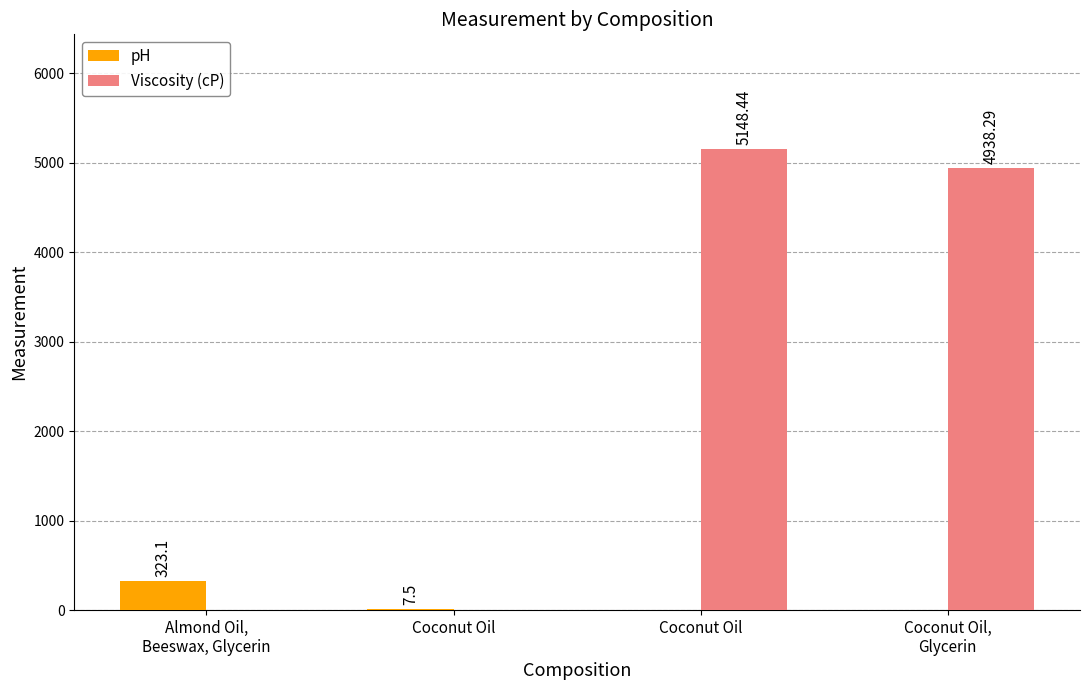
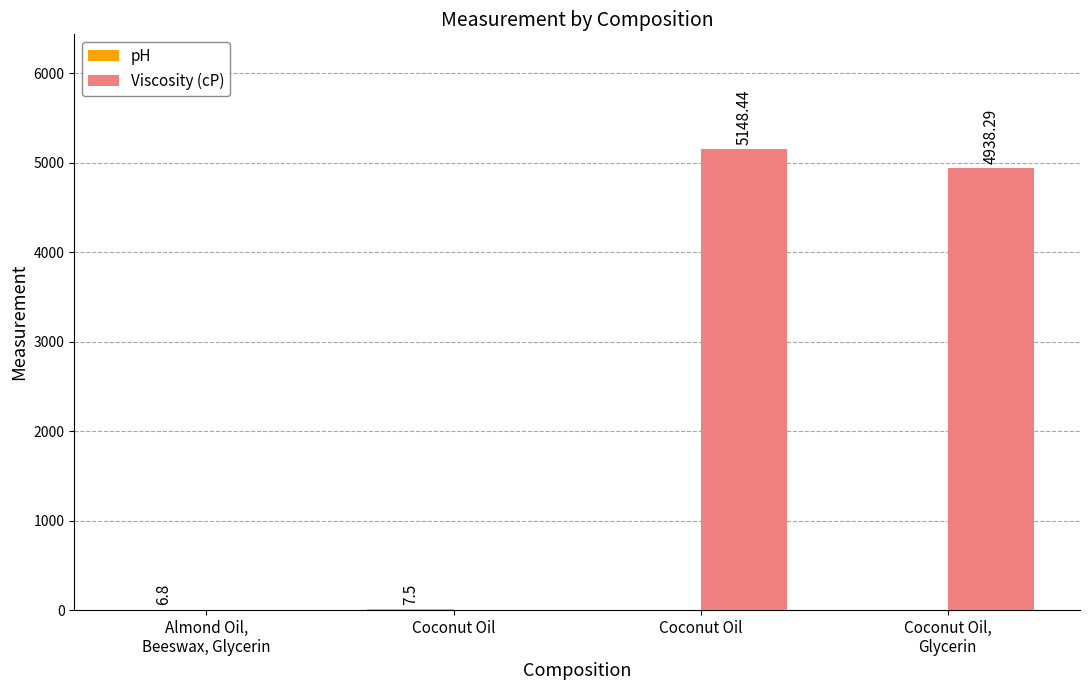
  {
    "pH": {
-     "Almond Oil, Beeswax, Glycerin": 323.1
+     "Almond Oil, Beeswax, Glycerin": 6.8
    },
    "Viscosity (cP)": {
      "Coconut Oil, Glycerin": 4938.29
    }
  }
